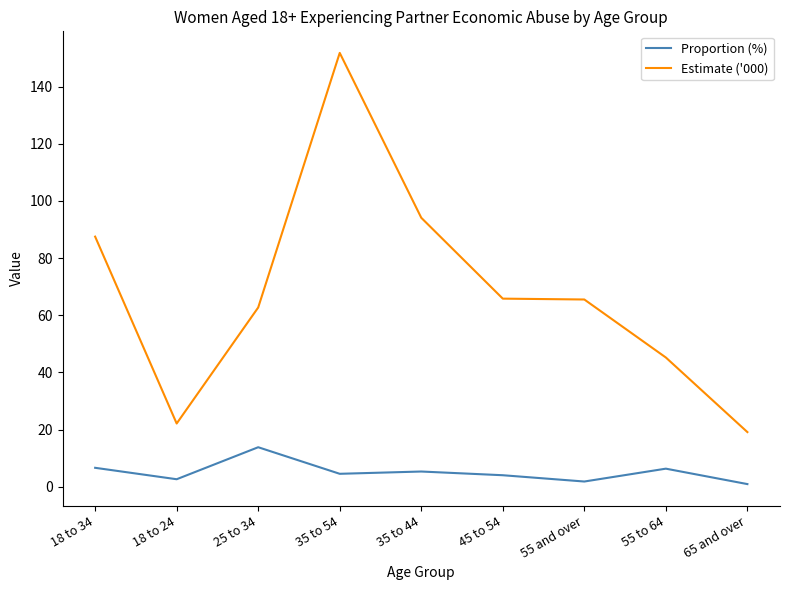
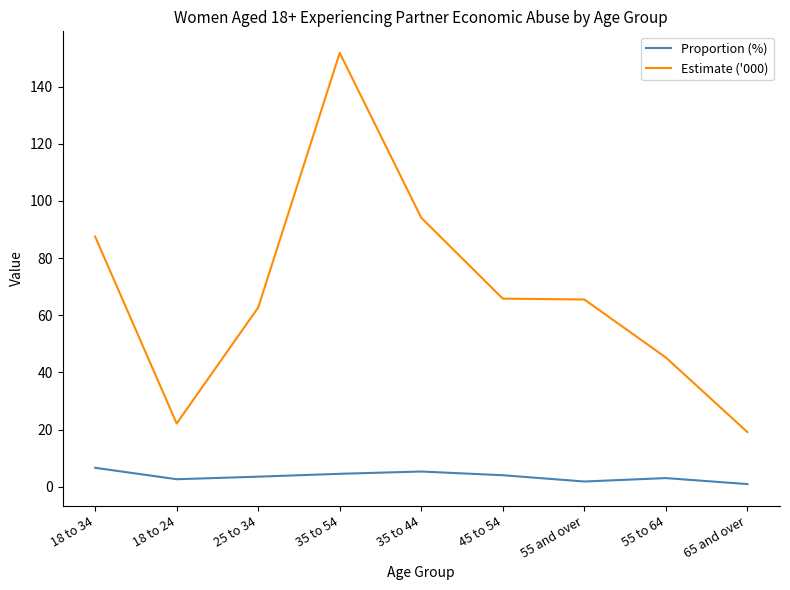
  {
    "Proportion (%)": {
      "18 to 34": 7,
      "18 to 24": 3,
-     "25 to 34": 14,
+     "25 to 34": 4,
      "35 to 54": 5,
      "35 to 44": 5,
      "45 to 54": 4,
      "55 and over": 2,
-     "55 to 64": 6,
+     "55 to 64": 3,
      "65 and over": 1
    },
    "Estimate ('000)": {
      "18 to 34": 88,
      "18 to 24": 22,
      "25 to 34": 63,
      "35 to 54": 152,
      "35 to 44": 94,
      "45 to 54": 66,
      "55 and over": 66,
      "55 to 64": 45,
      "65 and over": 19
    }
  }
